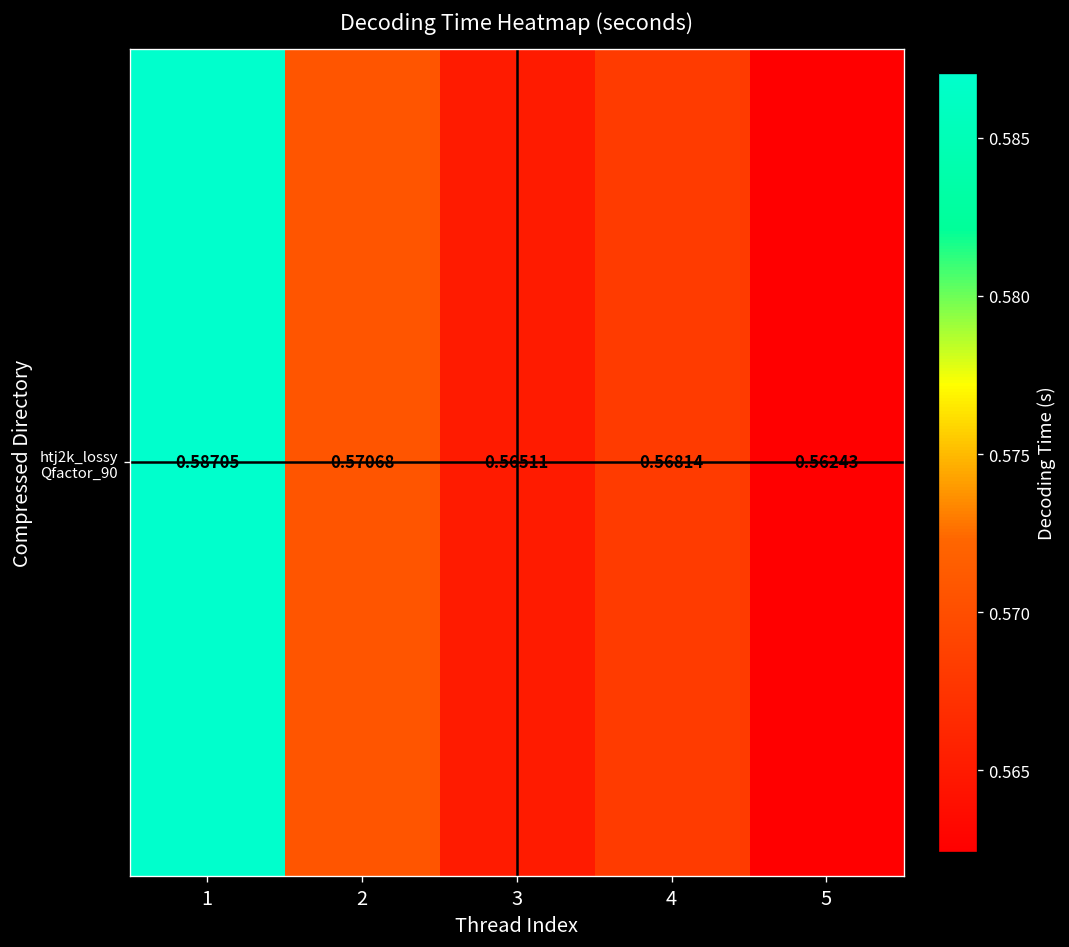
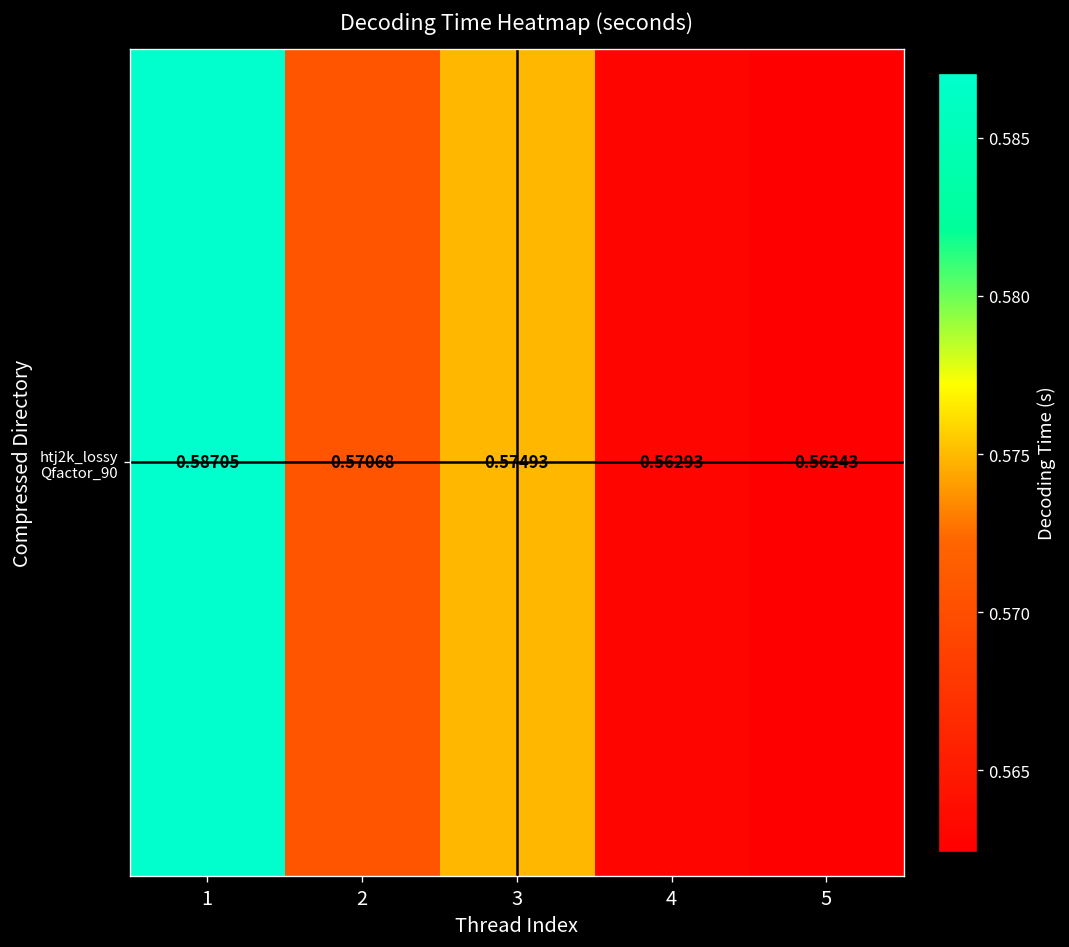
  {
    "htj2k_lossy Qfactor_90": {
      "1": 0.58705,
      "2": 0.57068,
-     "3": 0.56511,
-     "4": 0.56814,
+     "3": 0.57493,
+     "4": 0.56293,
      "5": 0.56243
    }
  }
